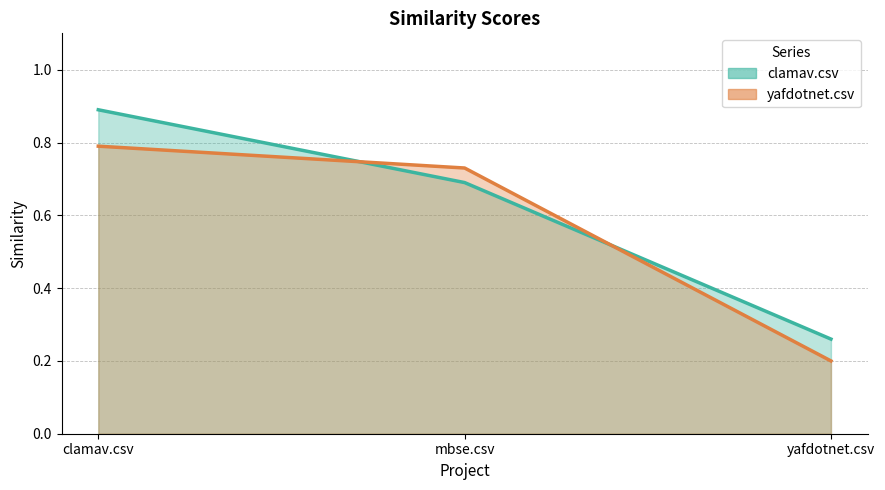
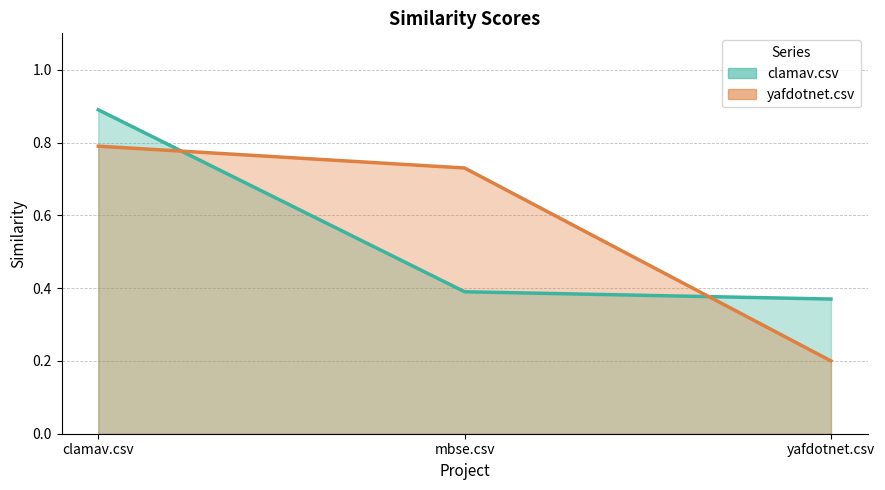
  {
    "clamav.csv": {
      "clamav.csv": 0.89,
-     "mbse.csv": 0.69,
-     "yafdotnet.csv": 0.26
+     "mbse.csv": 0.39,
+     "yafdotnet.csv": 0.37
    },
    "yafdotnet.csv": {
      "clamav.csv": 0.79,
      "mbse.csv": 0.73,
      "yafdotnet.csv": 0.20
    }
  }
